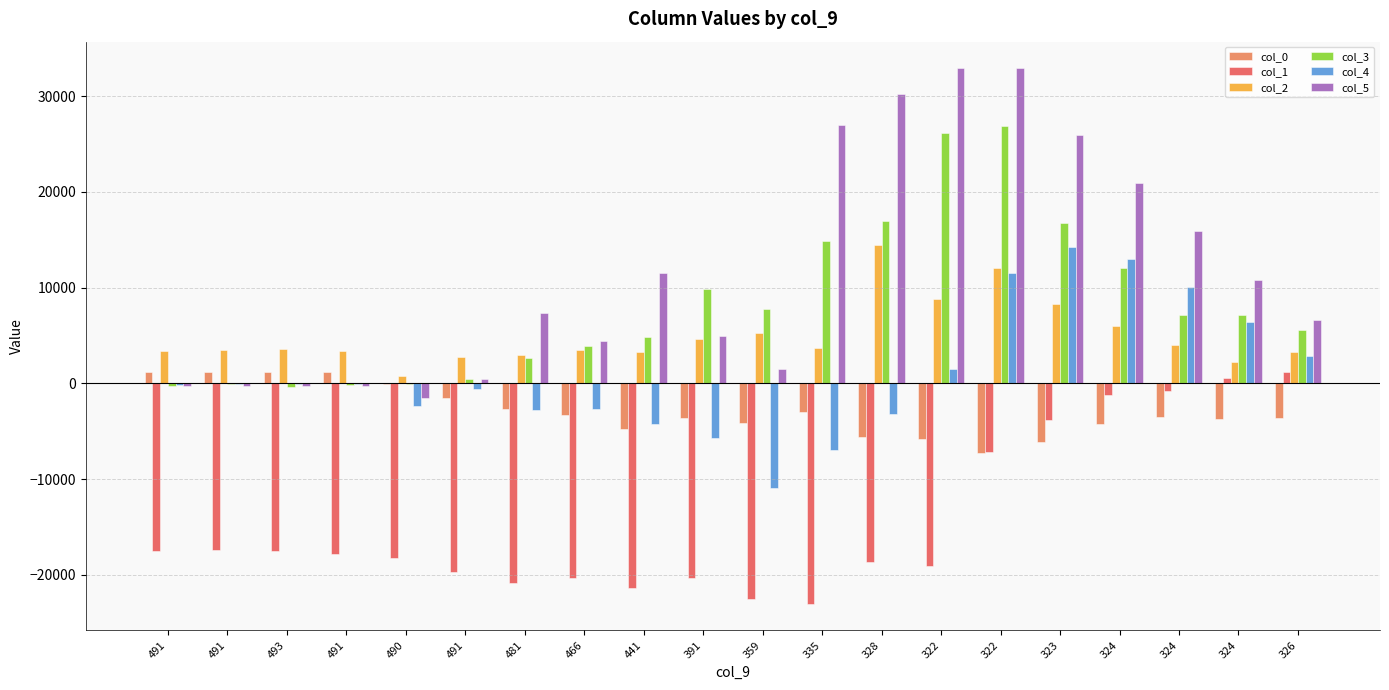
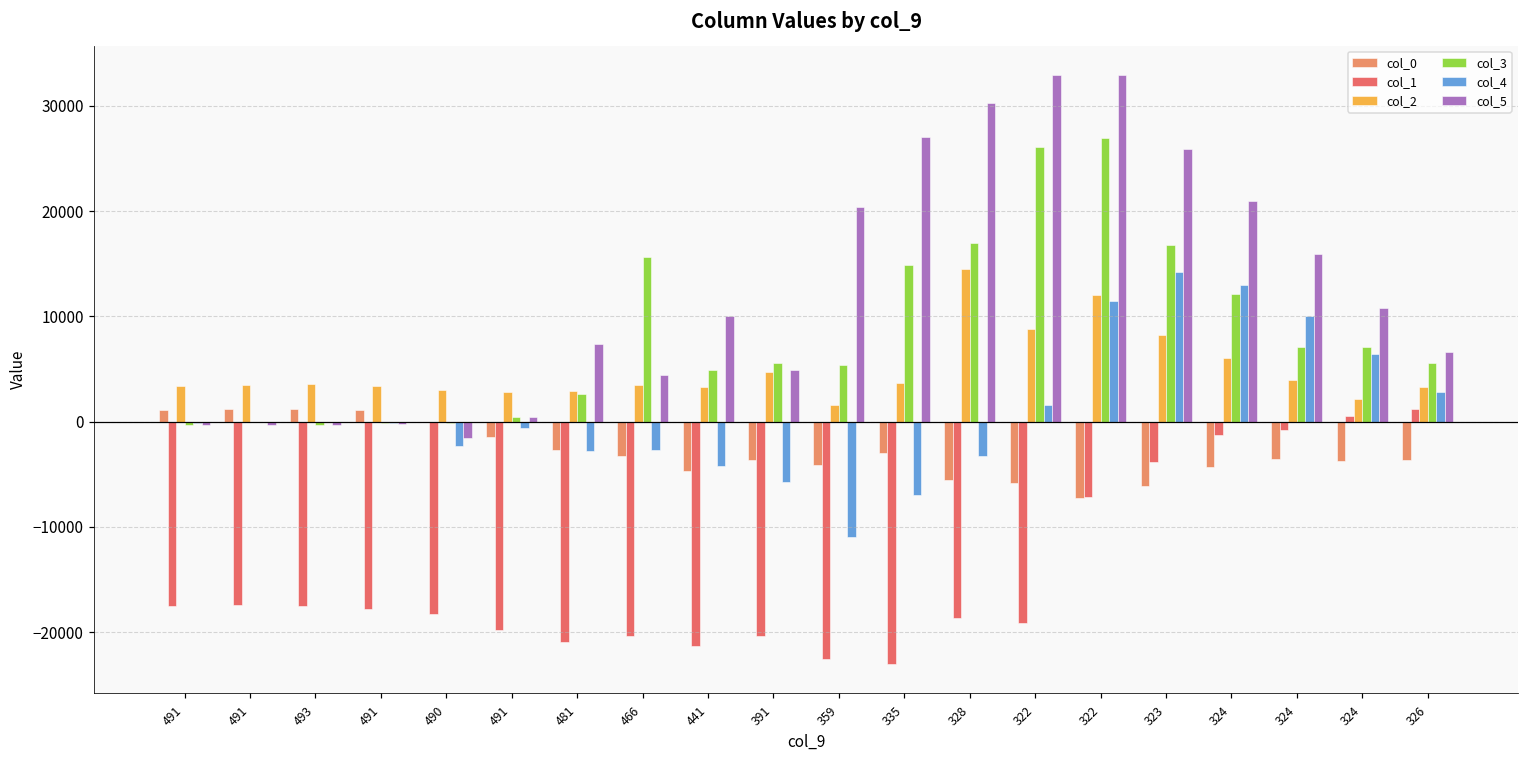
  {
    "col_2": {
      "493": 4000,
-     "490": 1000,
+     "490": 3000,
      "481": 3000,
      "466": 3000,
      "441": 3000,
      "391": 5000,
-     "359": 5000,
+     "359": 2000,
      "335": 4000,
      "328": 14000,
      "323": 8000,
      "326": 3000
    },
    "col_3": {
      "493": 0,
      "481": 3000,
-     "466": 4000,
+     "466": 16000,
      "441": 5000,
-     "391": 10000,
-     "359": 8000,
+     "391": 6000,
+     "359": 5000,
      "335": 15000,
      "328": 17000,
      "323": 17000,
      "326": 6000
    },
    "col_4": {
      "490": -2000,
      "481": -3000,
      "466": -3000,
      "441": -4000,
      "391": -6000,
      "359": -11000,
      "335": -7000,
      "328": -3000,
      "323": 14000,
      "326": 3000
    },
    "col_5": {
      "493": 0,
      "490": -2000,
      "481": 7000,
      "466": 4000,
-     "441": 11000,
+     "441": 10000,
      "391": 5000,
-     "359": 1000,
+     "359": 20000,
      "335": 27000,
      "328": 30000,
      "323": 26000,
      "326": 7000
    }
  }
